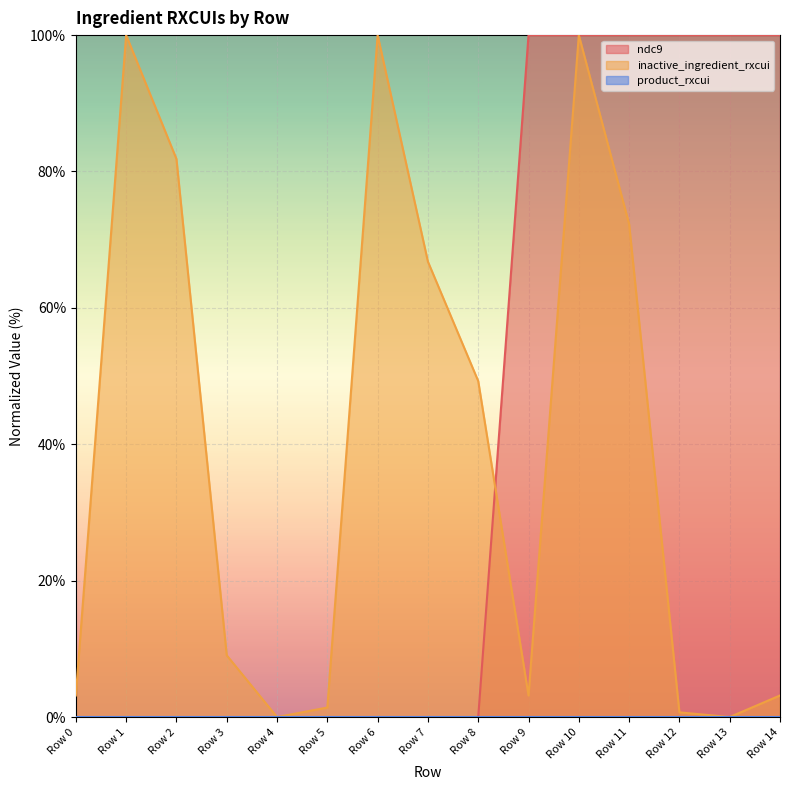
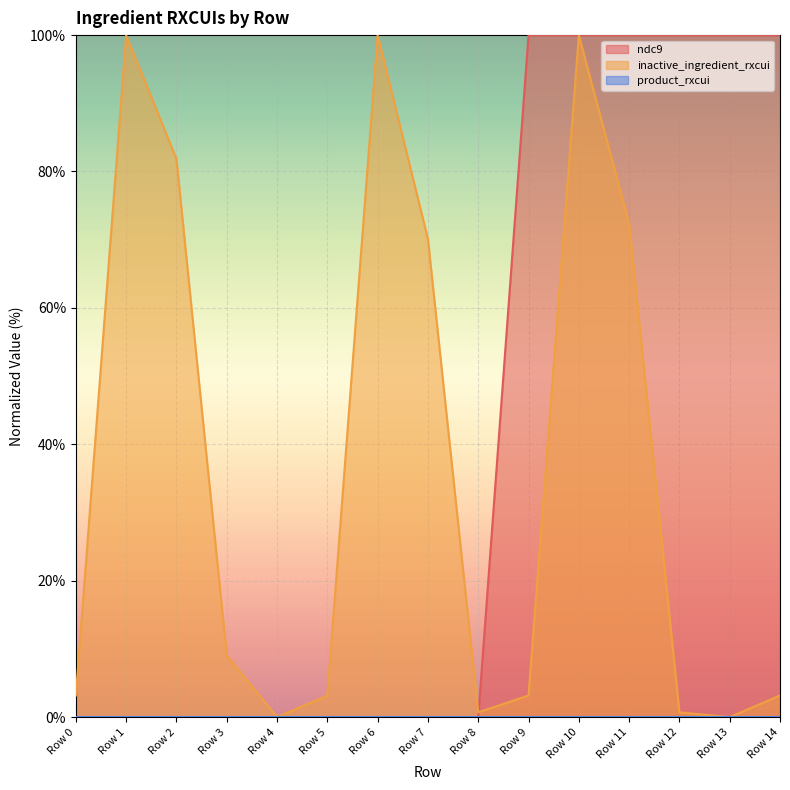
  {
    "ndc9": {
      "Row 9": "100%",
      "Row 11": "100%",
      "Row 12": "100%",
      "Row 13": "100%",
      "Row 14": "100%"
    },
    "inactive_ingredient_rxcui": {
      "Row 0": "3%",
      "Row 1": "100%",
      "Row 2": "82%",
      "Row 3": "9%",
-     "Row 5": "1%",
+     "Row 5": "3%",
      "Row 6": "100%",
-     "Row 7": "67%",
-     "Row 8": "49%",
+     "Row 7": "70%",
+     "Row 8": "1%",
      "Row 9": "3%",
      "Row 11": "72%",
      "Row 12": "1%",
      "Row 14": "3%"
    },
    "product_rxcui": {
      "Row 9": "0%",
      "Row 10": "0%",
      "Row 11": "0%",
      "Row 12": "0%",
      "Row 14": "0%"
    }
  }
